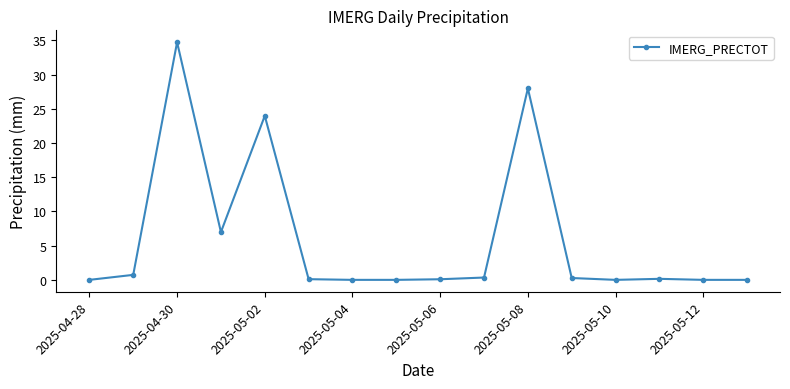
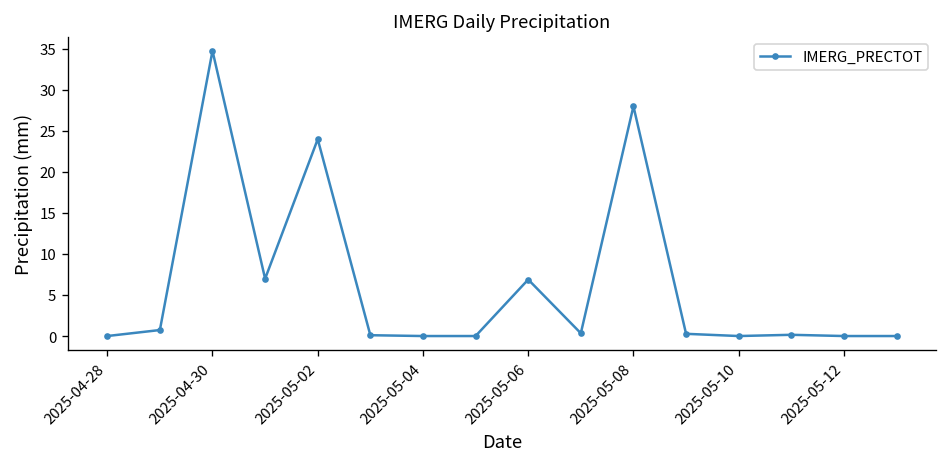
  {
    "2025-04-28": 0,
    "2025-04-30": 35,
    "2025-05-02": 24,
    "2025-05-04": 0,
-   "2025-05-06": 0,
+   "2025-05-06": 7,
    "2025-05-08": 28,
    "2025-05-10": 0,
    "2025-05-12": 0
  }
